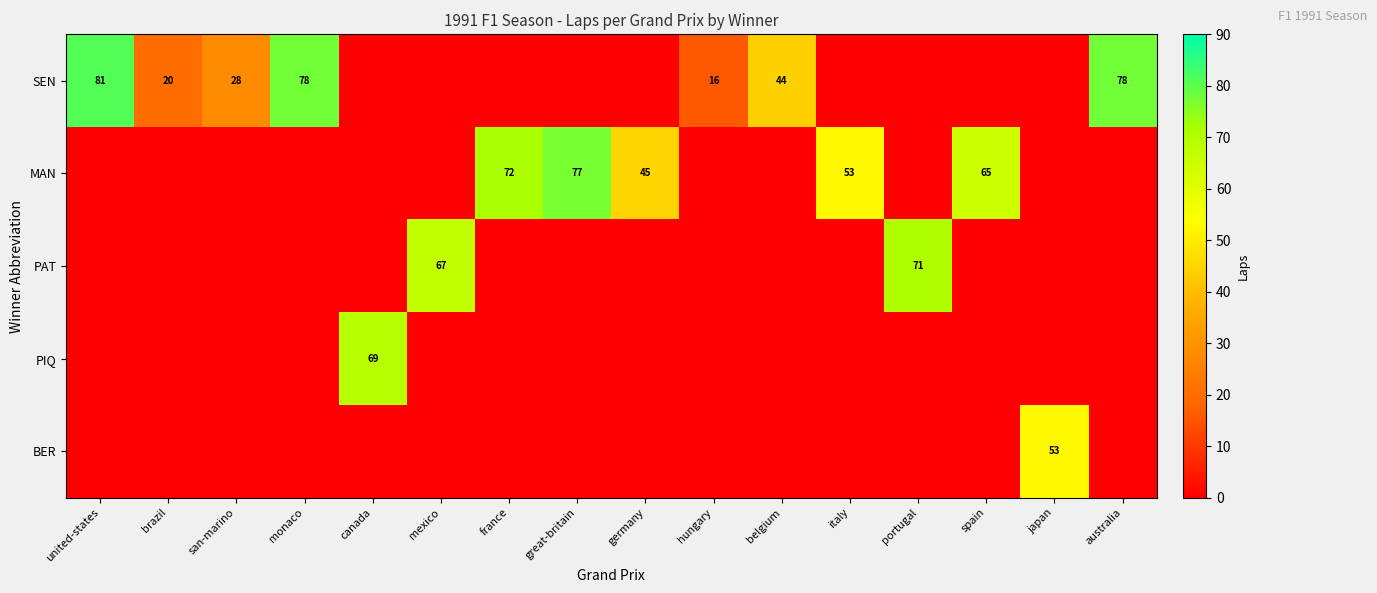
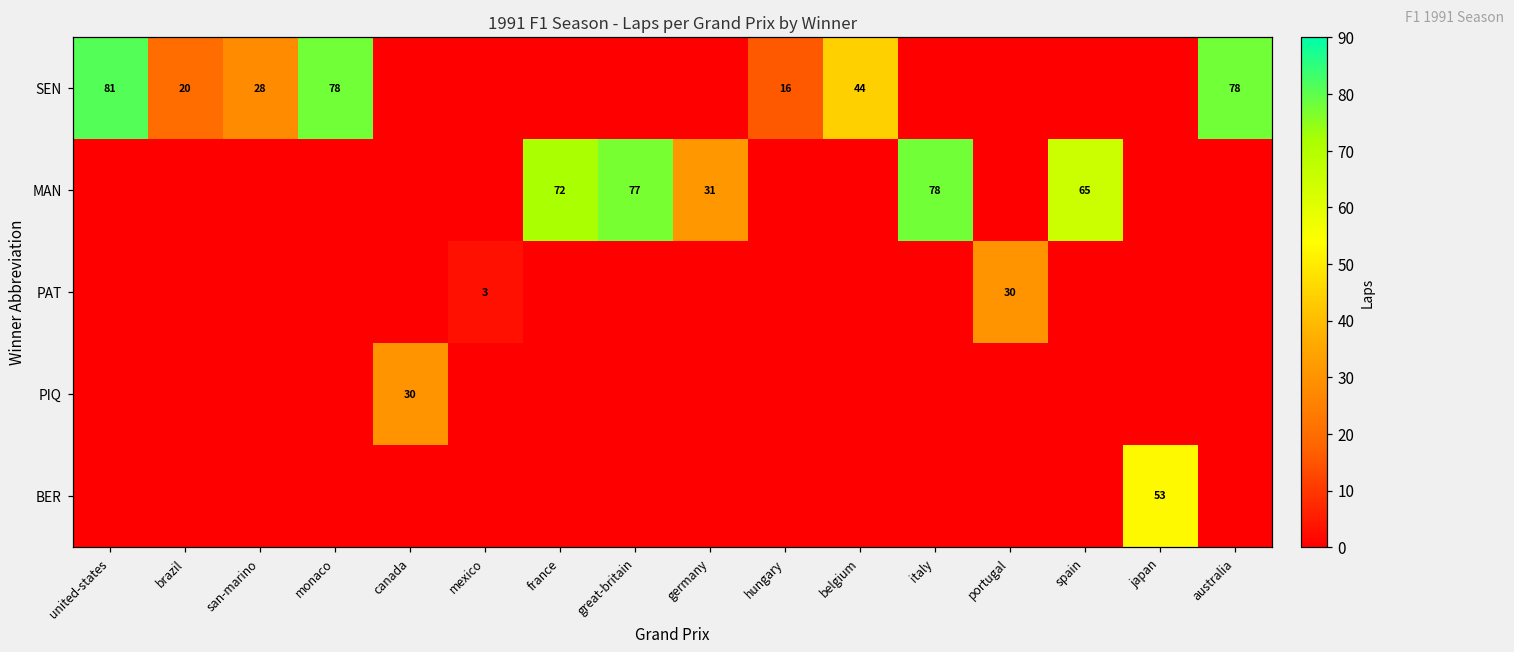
  {
    "SEN": {
      "united-states": 81,
      "brazil": 20,
      "san-marino": 28,
      "monaco": 78,
      "hungary": 16,
      "belgium": 44,
      "australia": 78
    },
    "MAN": {
      "france": 72,
      "great-britain": 77,
-     "germany": 45,
-     "italy": 53,
+     "germany": 31,
+     "italy": 78,
      "spain": 65
    },
    "PAT": {
-     "mexico": 67,
-     "portugal": 71
+     "mexico": 3,
+     "portugal": 30
    },
    "PIQ": {
-     "canada": 69
+     "canada": 30
    },
    "BER": {
      "japan": 53
    }
  }
